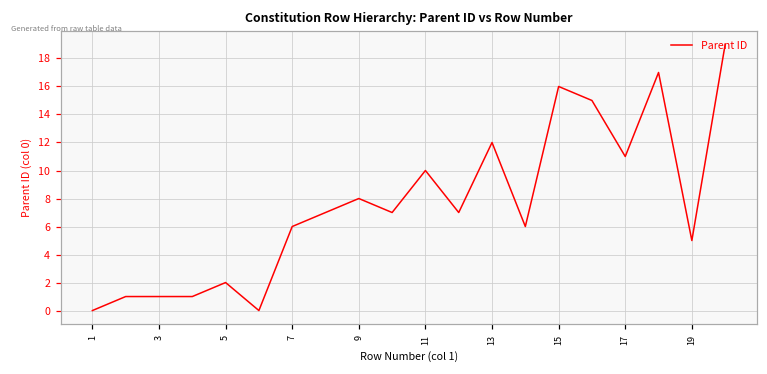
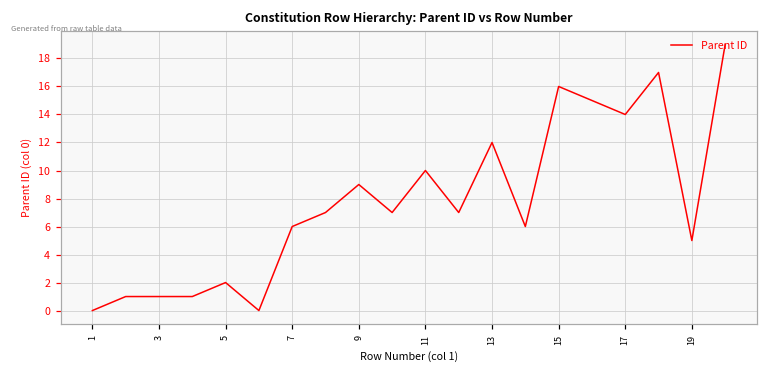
  {
    "1": 0,
    "3": 1,
    "5": 2,
    "7": 6,
-   "9": 8,
+   "9": 9,
    "11": 10,
    "13": 12,
    "15": 16,
-   "17": 11,
+   "17": 14,
    "19": 5
  }
